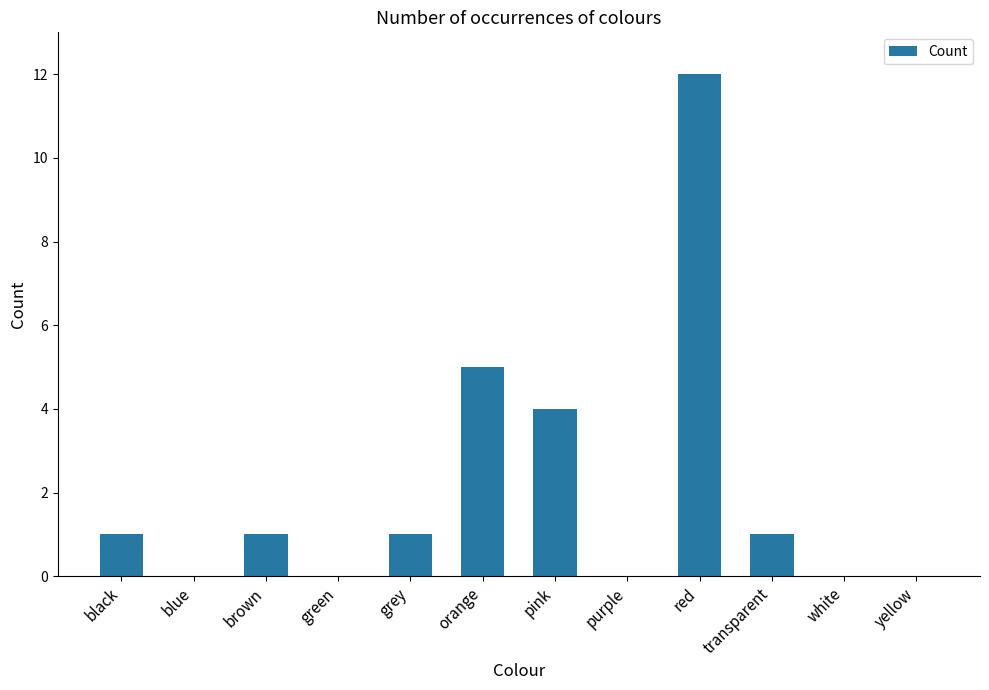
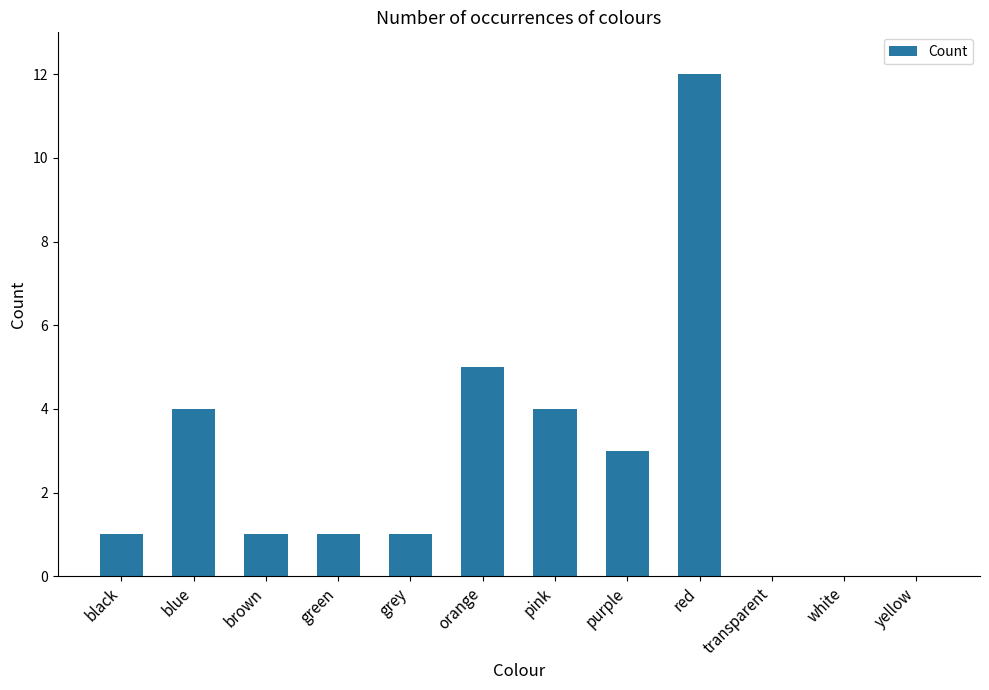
  {
    "black": 1,
-   "blue": 0,
+   "blue": 4,
    "brown": 1,
-   "green": 0,
+   "green": 1,
    "grey": 1,
    "orange": 5,
    "pink": 4,
-   "purple": 0,
+   "purple": 3,
    "red": 12,
-   "transparent": 1,
+   "transparent": 0,
    "white": 0,
    "yellow": 0
  }
